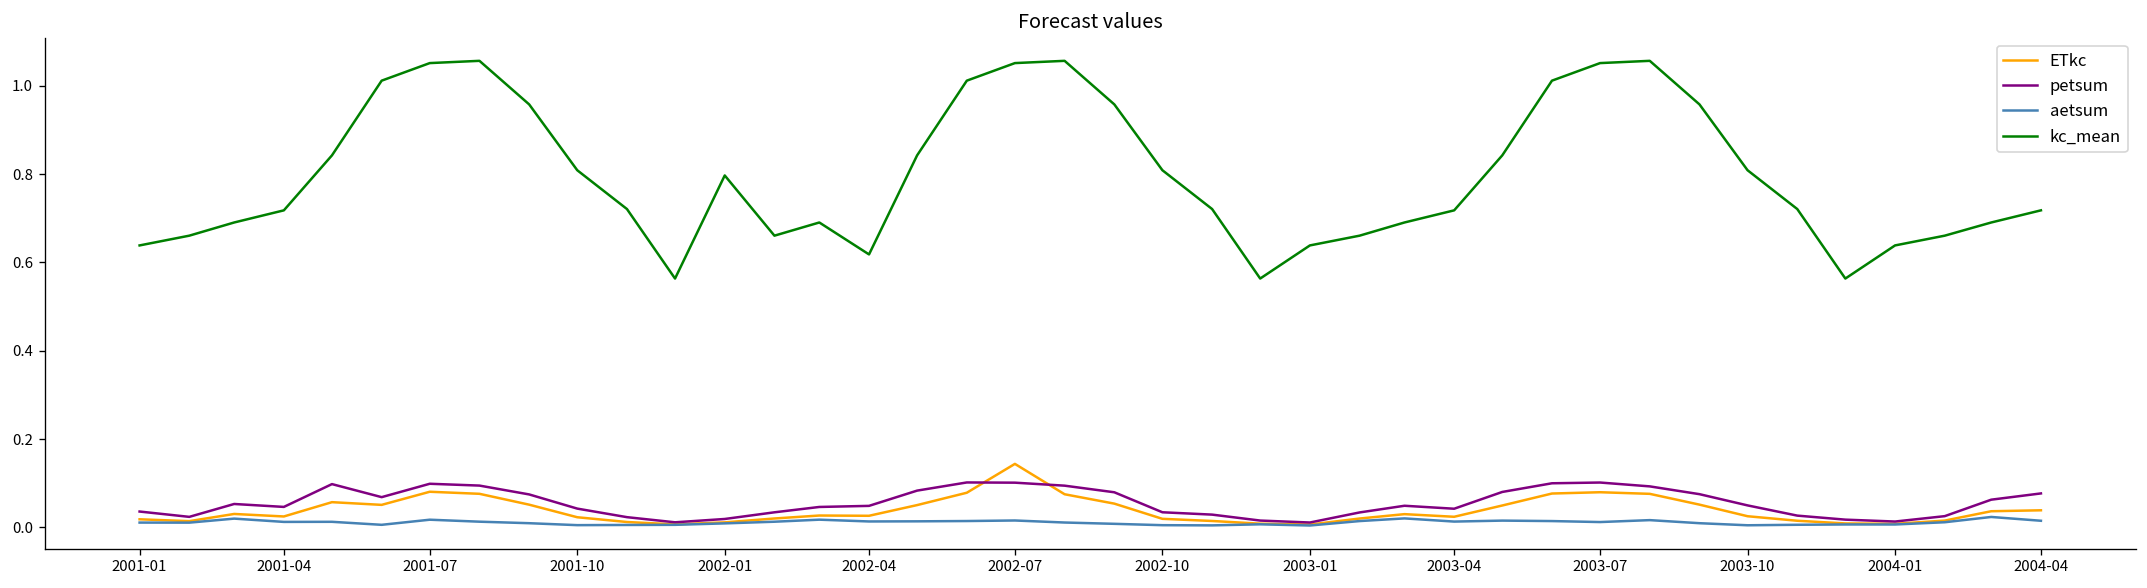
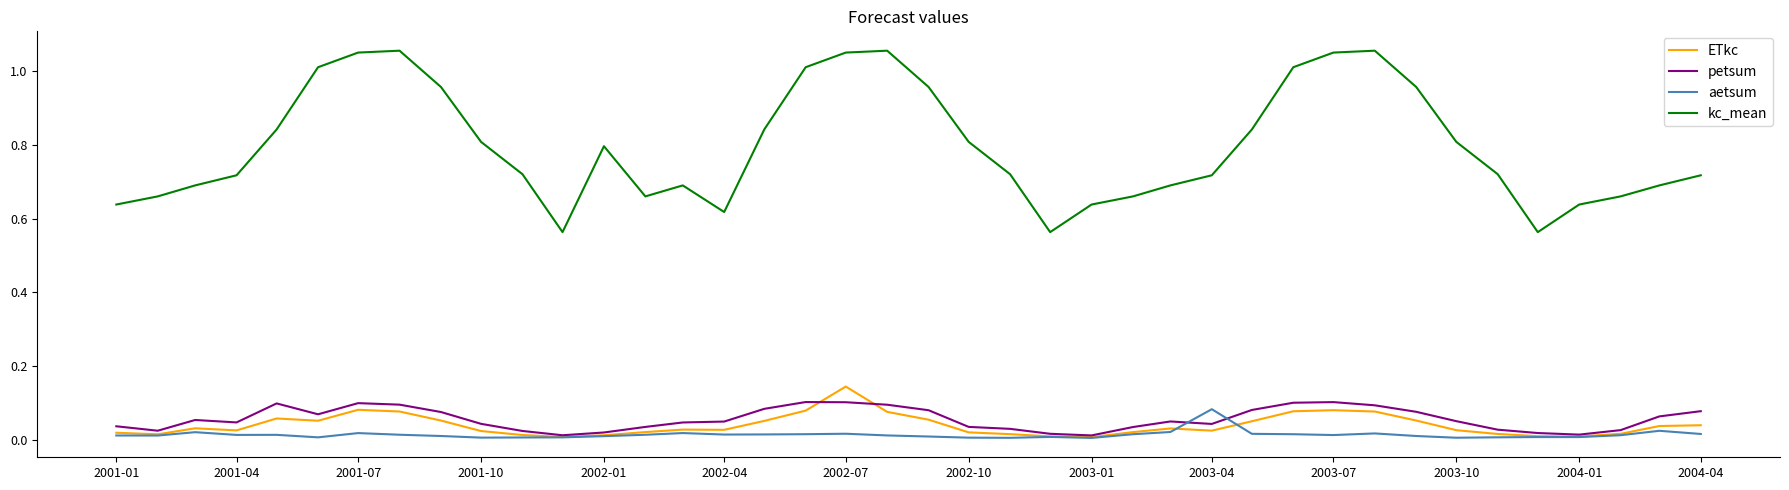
  {
    "ETkc": {
      "2001-01": 0.02,
      "2001-04": 0.02,
      "2001-07": 0.08,
      "2001-10": 0.02,
      "2002-04": 0.03,
      "2002-07": 0.14,
      "2002-10": 0.02,
      "2003-04": 0.02,
      "2003-07": 0.08,
      "2003-10": 0.03,
      "2004-04": 0.04
    },
    "petsum": {
      "2001-01": 0.04,
      "2001-04": 0.05,
      "2001-07": 0.10,
      "2001-10": 0.04,
      "2002-01": 0.02,
      "2002-04": 0.05,
      "2002-07": 0.10,
      "2002-10": 0.03,
      "2003-04": 0.04,
      "2003-07": 0.10,
      "2003-10": 0.05,
      "2004-04": 0.08
    },
    "aetsum": {
      "2001-01": 0.01,
      "2001-04": 0.01,
      "2001-07": 0.02,
      "2001-10": 0.01,
      "2002-04": 0.01,
      "2002-07": 0.02,
      "2002-10": 0.01,
-     "2003-04": 0.01,
+     "2003-04": 0.08,
      "2003-07": 0.01,
      "2003-10": 0.00,
      "2004-04": 0.02
    },
    "kc_mean": {
      "2001-01": 0.64,
      "2001-04": 0.72,
      "2001-07": 1.05,
      "2001-10": 0.81,
      "2002-01": 0.80,
      "2002-04": 0.62,
      "2002-07": 1.05,
      "2002-10": 0.81,
      "2003-01": 0.64,
      "2003-04": 0.72,
      "2003-07": 1.05,
      "2003-10": 0.81,
      "2004-01": 0.64,
      "2004-04": 0.72
    }
  }
